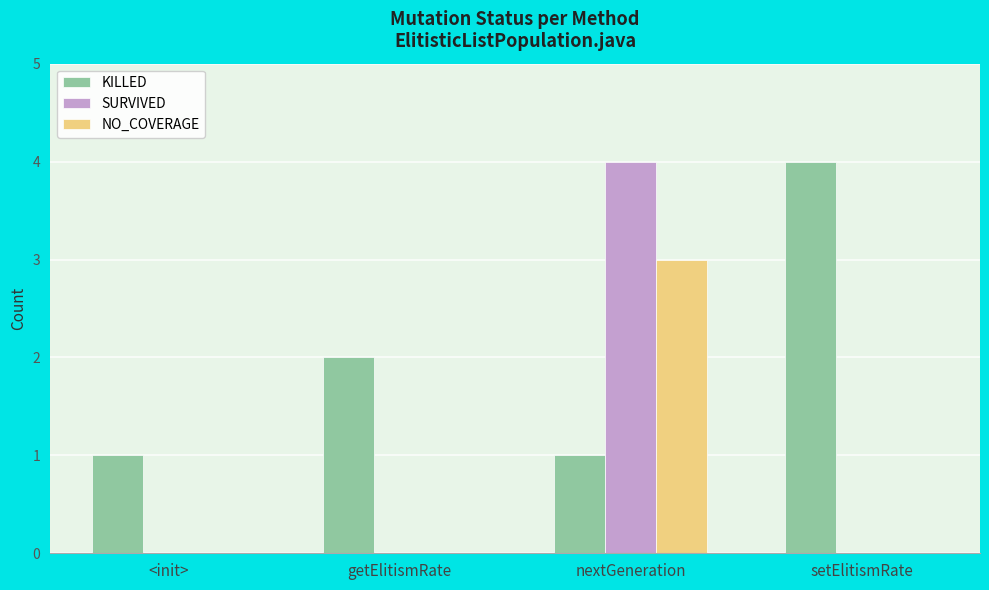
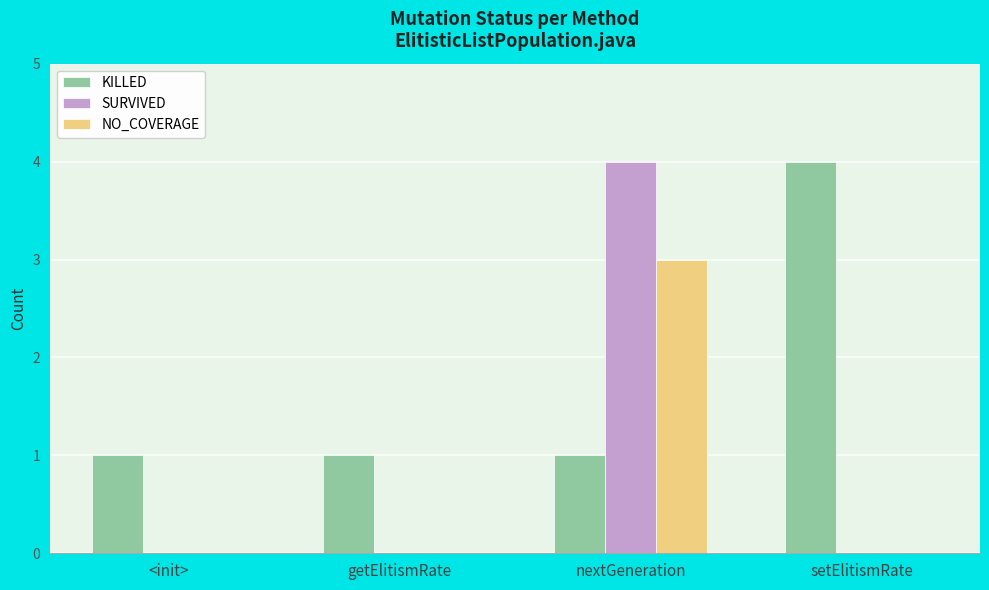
  {
    "KILLED": {
      "<init>": 1,
-     "getElitismRate": 2,
+     "getElitismRate": 1,
      "nextGeneration": 1,
      "setElitismRate": 4
    },
    "SURVIVED": {
      "<init>": 0,
      "getElitismRate": 0,
      "nextGeneration": 4,
      "setElitismRate": 0
    },
    "NO_COVERAGE": {
      "<init>": 0,
      "getElitismRate": 0,
      "nextGeneration": 3,
      "setElitismRate": 0
    }
  }
